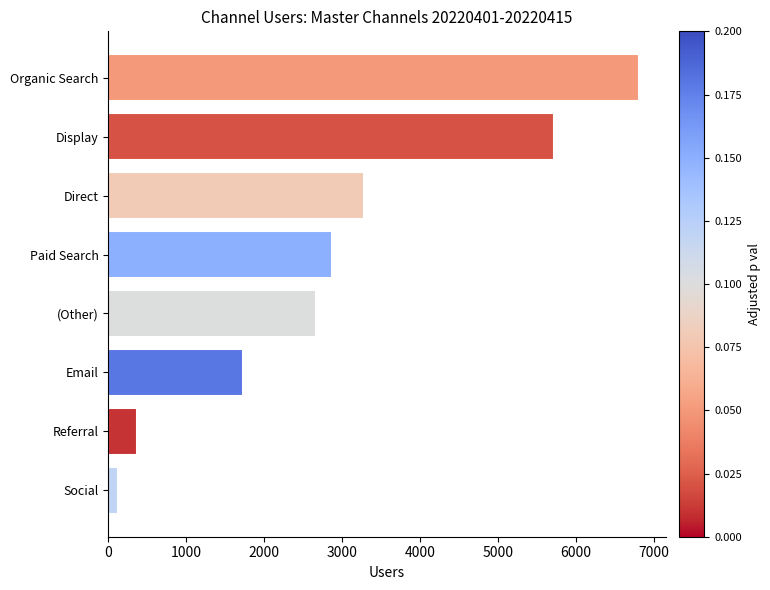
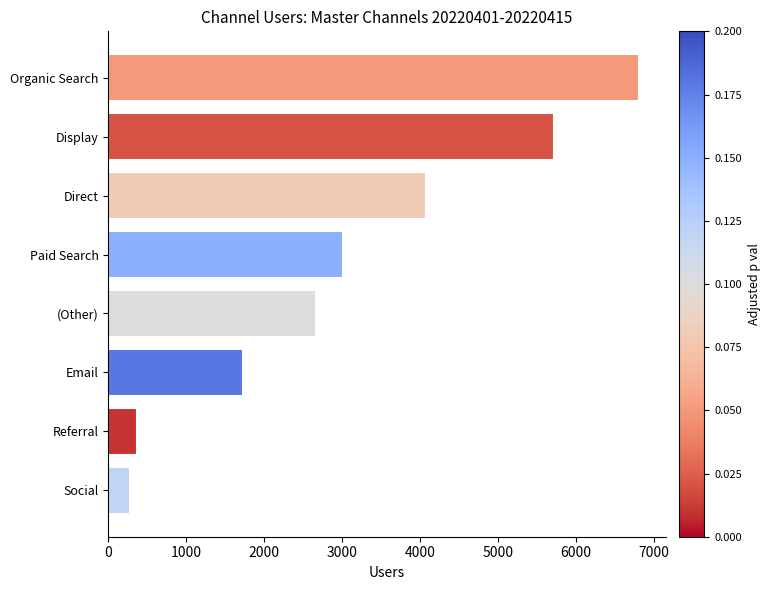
  {
    "Organic Search": 6800,
    "Display": 5700,
-   "Direct": 3300,
-   "Paid Search": 2900,
+   "Direct": 4100,
+   "Paid Search": 3000,
    "(Other)": 2700,
    "Email": 1700,
    "Referral": 400,
-   "Social": 100
+   "Social": 300
  }
